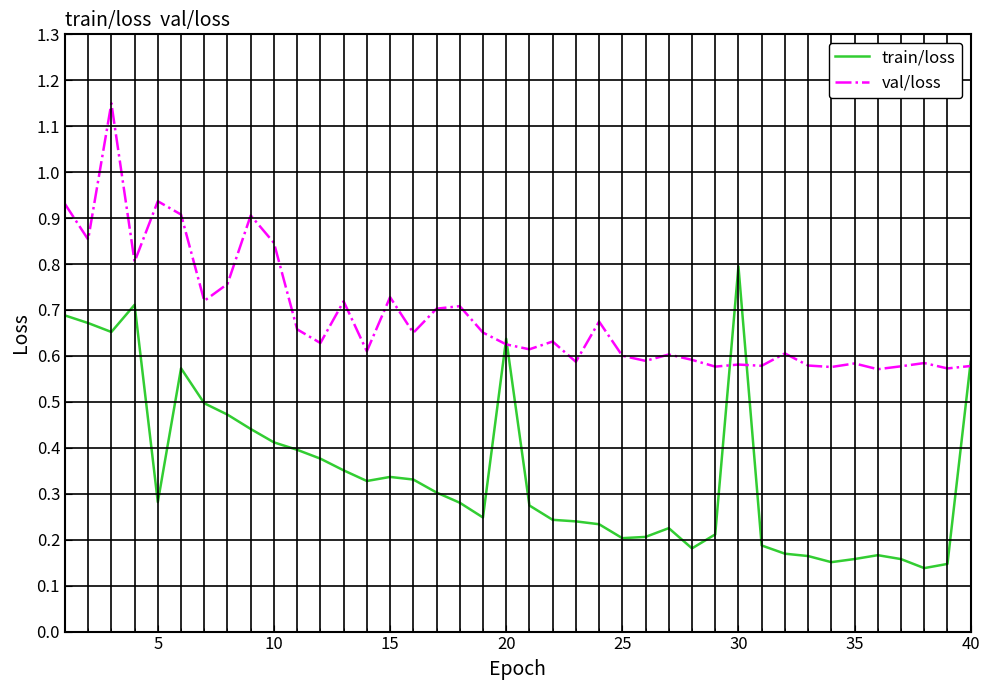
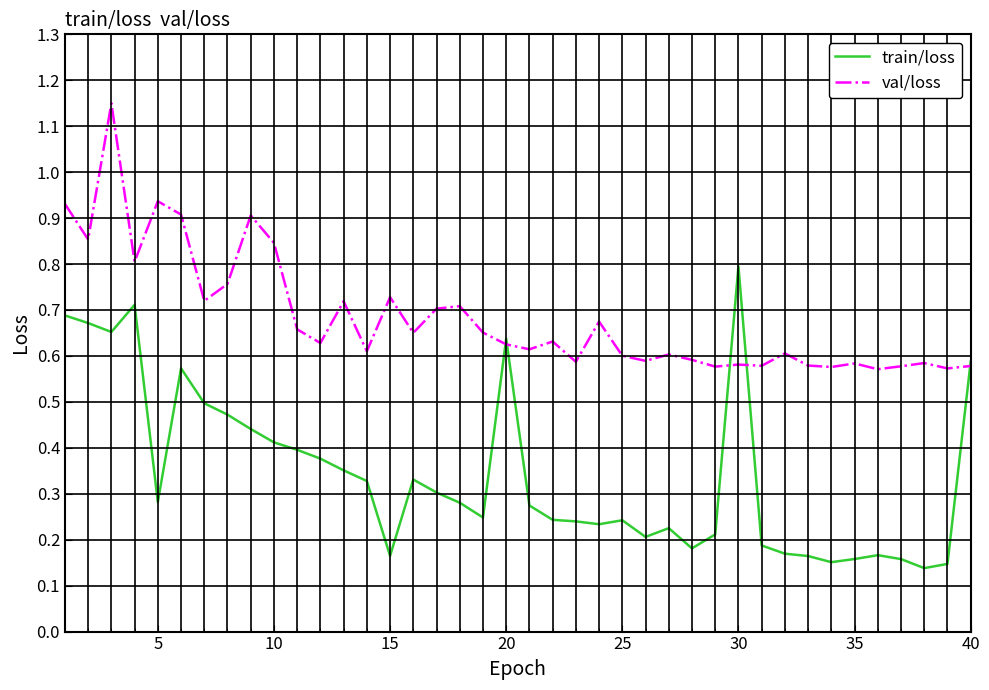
  {
    "train/loss": {
      "5": 0.28,
      "10": 0.41,
-     "15": 0.34,
+     "15": 0.16,
      "20": 0.64,
-     "25": 0.20,
+     "25": 0.24,
      "30": 0.79,
      "35": 0.16,
      "40": 0.59
    },
    "val/loss": {
      "5": 0.94,
      "10": 0.85,
      "15": 0.73,
      "20": 0.63,
      "25": 0.60,
      "30": 0.58,
      "35": 0.58,
      "40": 0.58
    }
  }
